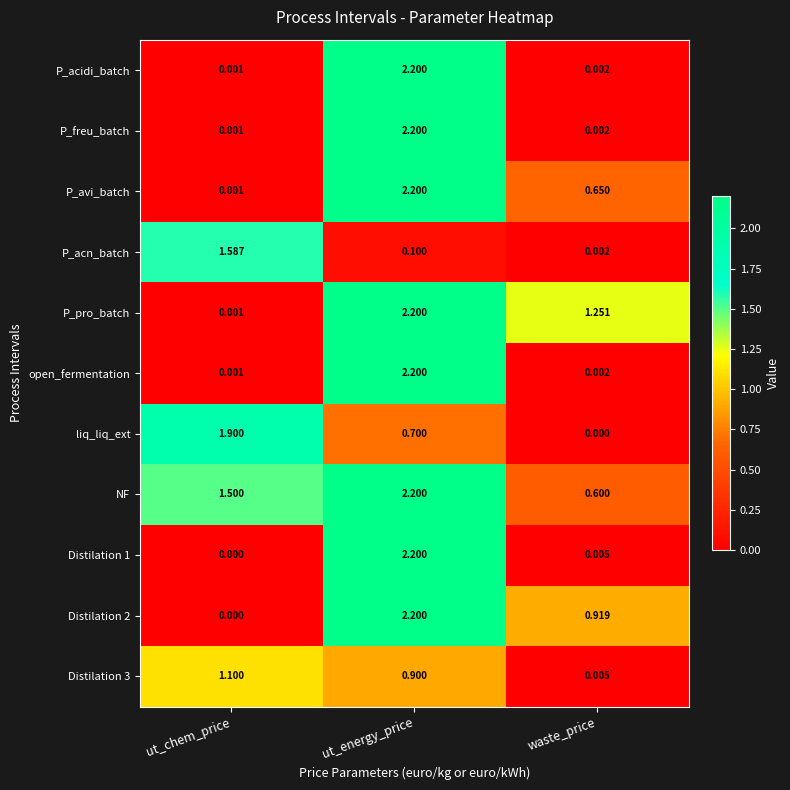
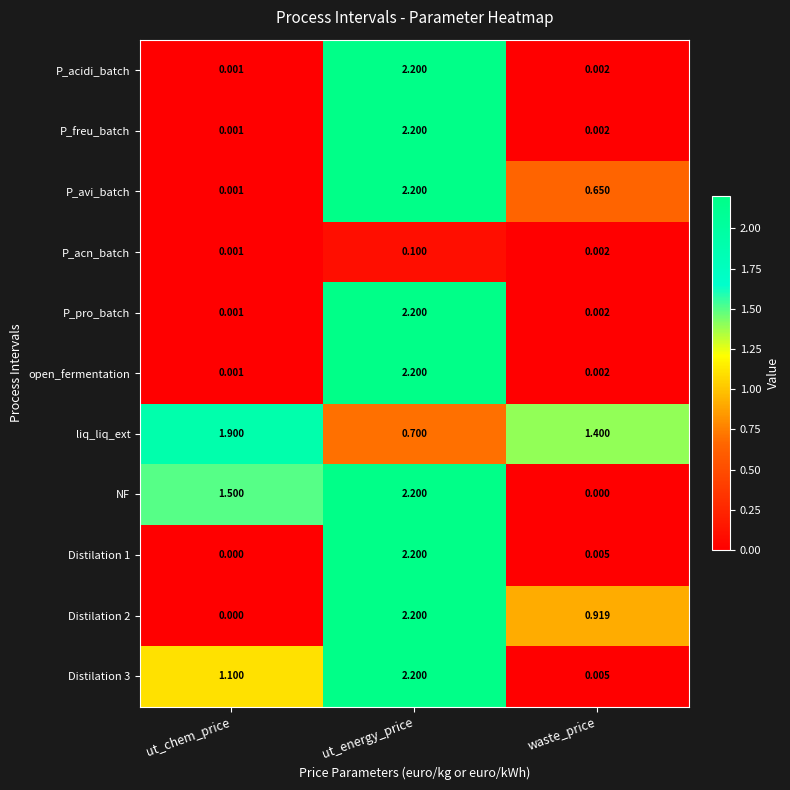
  {
    "P_acidi_batch": {
      "ut_chem_price": 0.001,
      "ut_energy_price": 2.200,
      "waste_price": 0.002
    },
    "P_freu_batch": {
      "ut_chem_price": 0.001,
      "ut_energy_price": 2.200,
      "waste_price": 0.002
    },
    "P_avi_batch": {
      "ut_chem_price": 0.001,
      "ut_energy_price": 2.200,
      "waste_price": 0.650
    },
    "P_acn_batch": {
-     "ut_chem_price": 1.587,
+     "ut_chem_price": 0.001,
      "ut_energy_price": 0.100,
      "waste_price": 0.002
    },
    "P_pro_batch": {
      "ut_chem_price": 0.001,
      "ut_energy_price": 2.200,
-     "waste_price": 1.251
+     "waste_price": 0.002
    },
    "open_fermentation": {
      "ut_chem_price": 0.001,
      "ut_energy_price": 2.200,
      "waste_price": 0.002
    },
    "liq_liq_ext": {
      "ut_chem_price": 1.900,
      "ut_energy_price": 0.700,
-     "waste_price": 0.000
+     "waste_price": 1.400
    },
    "NF": {
      "ut_chem_price": 1.500,
      "ut_energy_price": 2.200,
-     "waste_price": 0.600
+     "waste_price": 0.000
    },
    "Distilation 1": {
      "ut_chem_price": 0.000,
      "ut_energy_price": 2.200,
      "waste_price": 0.005
    },
    "Distilation 2": {
      "ut_chem_price": 0.000,
      "ut_energy_price": 2.200,
      "waste_price": 0.919
    },
    "Distilation 3": {
      "ut_chem_price": 1.100,
-     "ut_energy_price": 0.900,
+     "ut_energy_price": 2.200,
      "waste_price": 0.005
    }
  }
